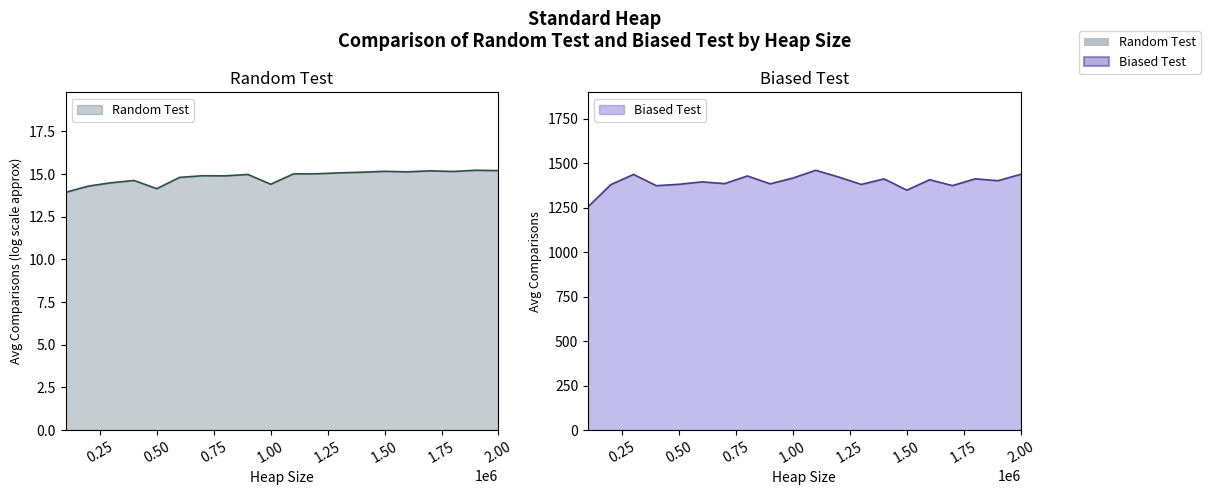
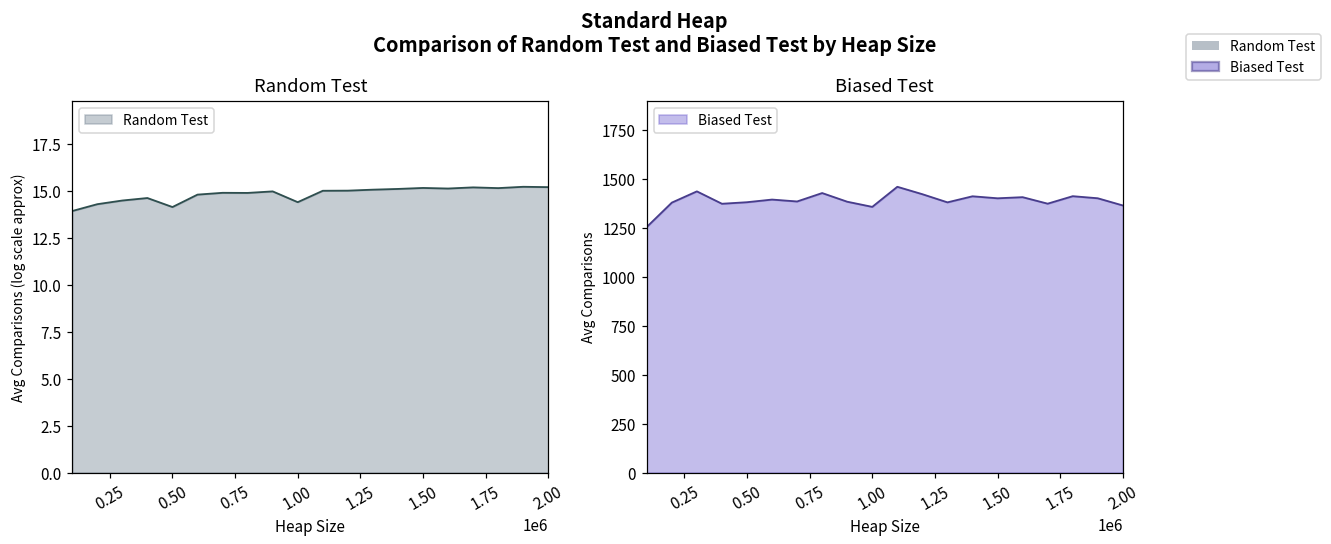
  {
    "Random Test": {
      "0.50": 14.1,
      "1.00": 14.4,
      "1.50": 15.2,
      "2.00": 15.2
    },
    "Biased Test": {
      "0.50": 1380,
-     "1.00": 1420,
-     "1.50": 1350,
-     "2.00": 1440
+     "1.00": 1360,
+     "1.50": 1400,
+     "2.00": 1370
    }
  }
